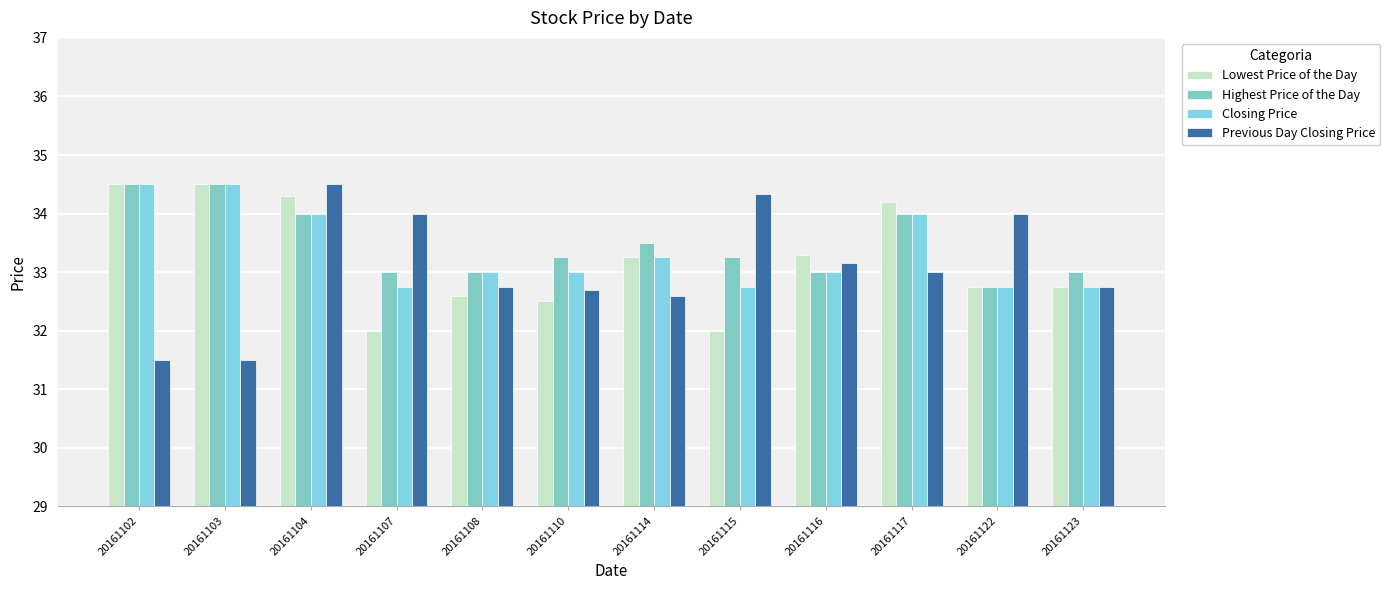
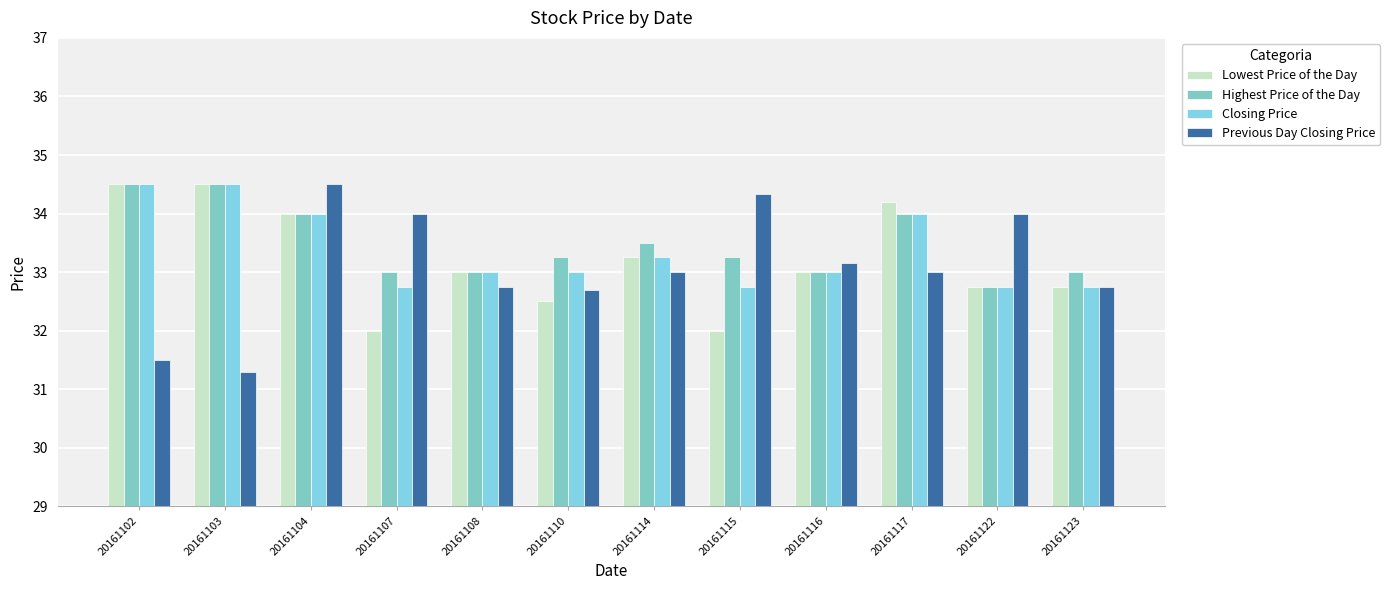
  {
    "Lowest Price of the Day": {
      "20161102": 34.5,
      "20161103": 34.5,
-     "20161104": 34.3,
+     "20161104": 34.0,
      "20161107": 32.0,
-     "20161108": 32.6,
+     "20161108": 33.0,
      "20161110": 32.5,
      "20161114": 33.3,
      "20161115": 32.0,
-     "20161116": 33.3,
+     "20161116": 33.0,
      "20161117": 34.2,
      "20161122": 32.8,
      "20161123": 32.8
    },
    "Previous Day Closing Price": {
      "20161102": 31.5,
-     "20161103": 31.5,
+     "20161103": 31.3,
      "20161104": 34.5,
      "20161107": 34.0,
      "20161108": 32.8,
      "20161110": 32.7,
-     "20161114": 32.6,
+     "20161114": 33.0,
      "20161115": 34.3,
      "20161116": 33.2,
      "20161117": 33.0,
      "20161122": 34.0,
      "20161123": 32.8
    }
  }
